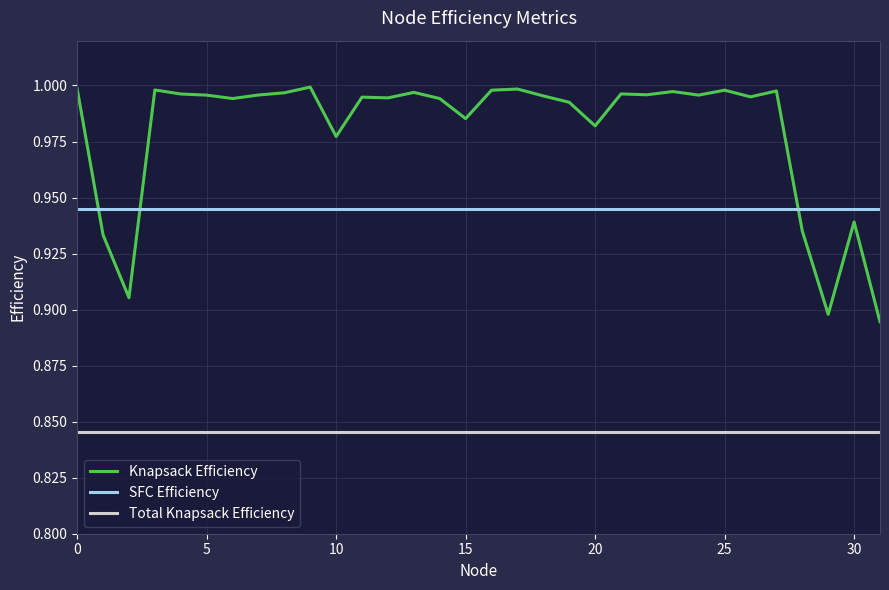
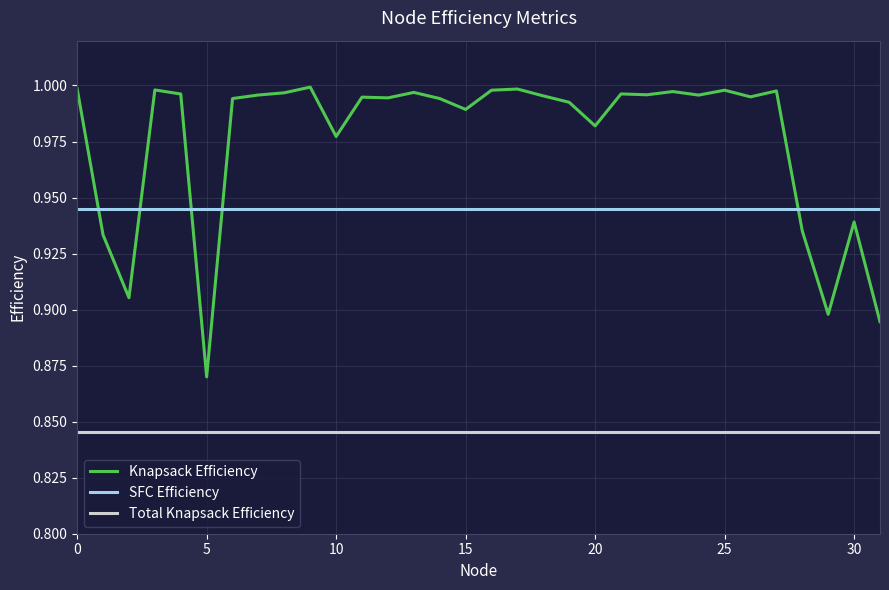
  {
    "Knapsack Efficiency": {
      "0": 0.999,
-     "5": 0.996,
+     "5": 0.870,
      "10": 0.977,
-     "15": 0.985,
+     "15": 0.989,
      "20": 0.982,
      "25": 0.998,
      "30": 0.939
    }
  }
